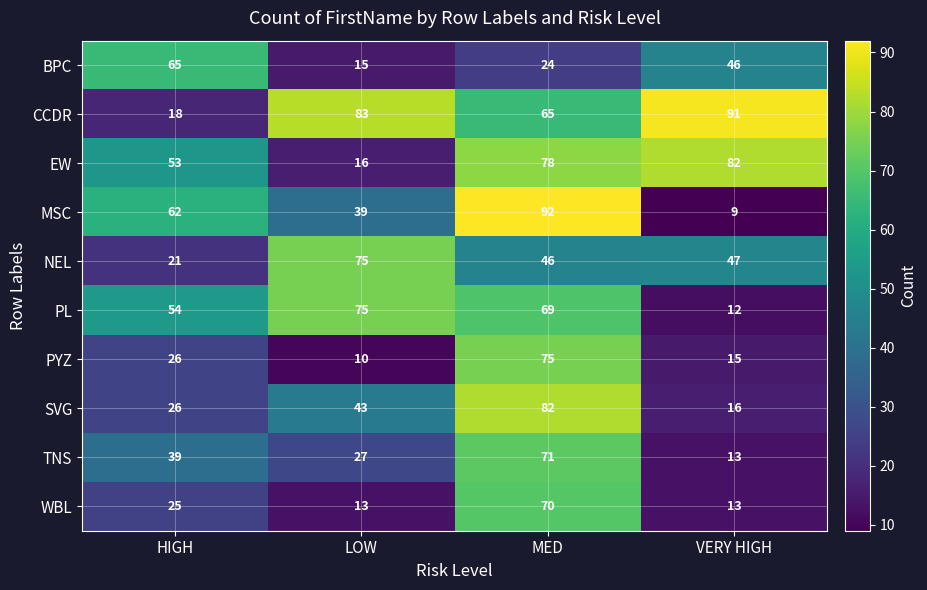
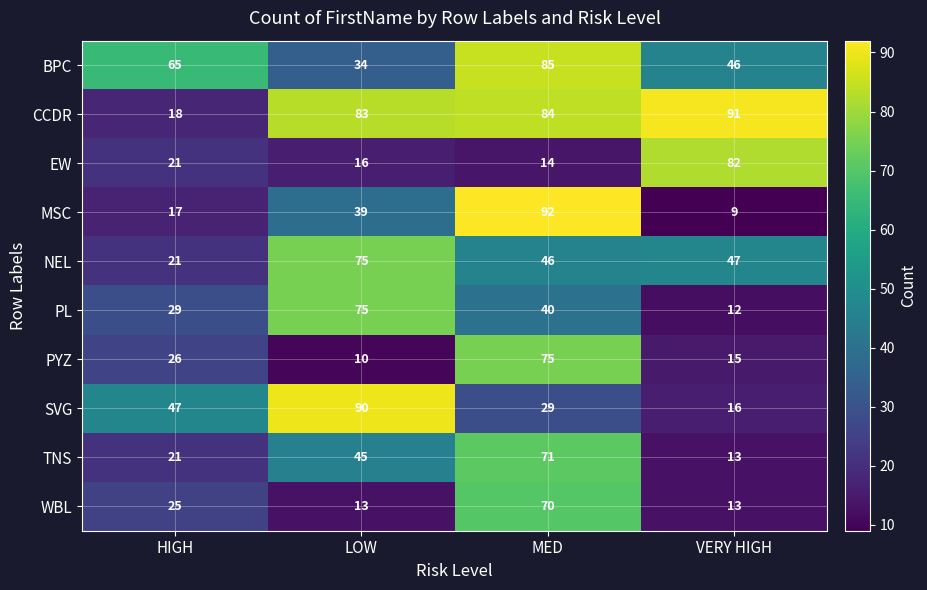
  {
    "BPC": {
      "HIGH": 65,
-     "LOW": 15,
-     "MED": 24,
+     "LOW": 34,
+     "MED": 85,
      "VERY HIGH": 46
    },
    "CCDR": {
      "HIGH": 18,
      "LOW": 83,
-     "MED": 65,
+     "MED": 84,
      "VERY HIGH": 91
    },
    "EW": {
-     "HIGH": 53,
+     "HIGH": 21,
      "LOW": 16,
-     "MED": 78,
+     "MED": 14,
      "VERY HIGH": 82
    },
    "MSC": {
-     "HIGH": 62,
+     "HIGH": 17,
      "LOW": 39,
      "MED": 92,
      "VERY HIGH": 9
    },
    "NEL": {
      "HIGH": 21,
      "LOW": 75,
      "MED": 46,
      "VERY HIGH": 47
    },
    "PL": {
-     "HIGH": 54,
+     "HIGH": 29,
      "LOW": 75,
-     "MED": 69,
+     "MED": 40,
      "VERY HIGH": 12
    },
    "PYZ": {
      "HIGH": 26,
      "LOW": 10,
      "MED": 75,
      "VERY HIGH": 15
    },
    "SVG": {
-     "HIGH": 26,
-     "LOW": 43,
-     "MED": 82,
+     "HIGH": 47,
+     "LOW": 90,
+     "MED": 29,
      "VERY HIGH": 16
    },
    "TNS": {
-     "HIGH": 39,
-     "LOW": 27,
+     "HIGH": 21,
+     "LOW": 45,
      "MED": 71,
      "VERY HIGH": 13
    },
    "WBL": {
      "HIGH": 25,
      "LOW": 13,
      "MED": 70,
      "VERY HIGH": 13
    }
  }
